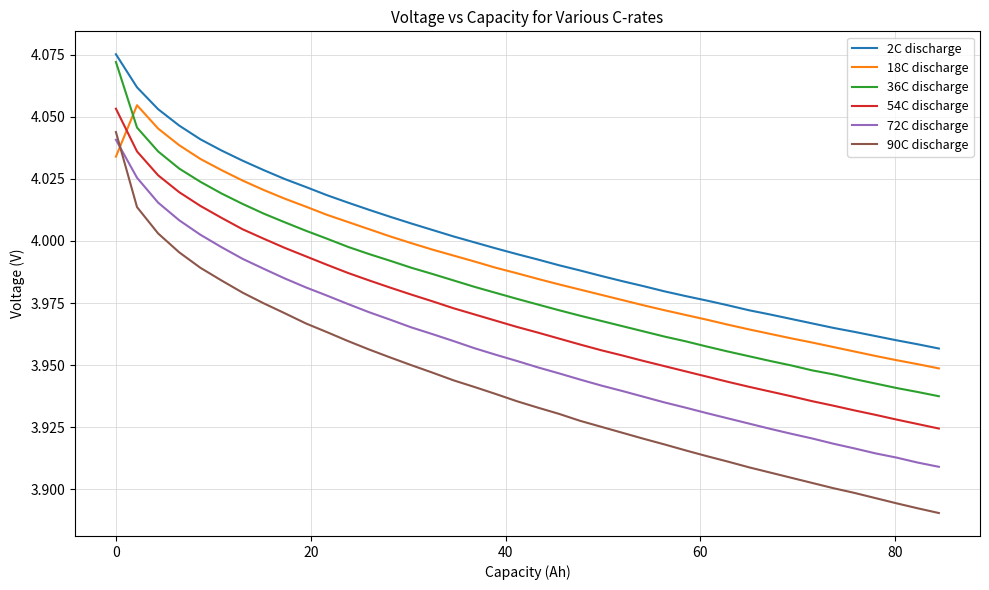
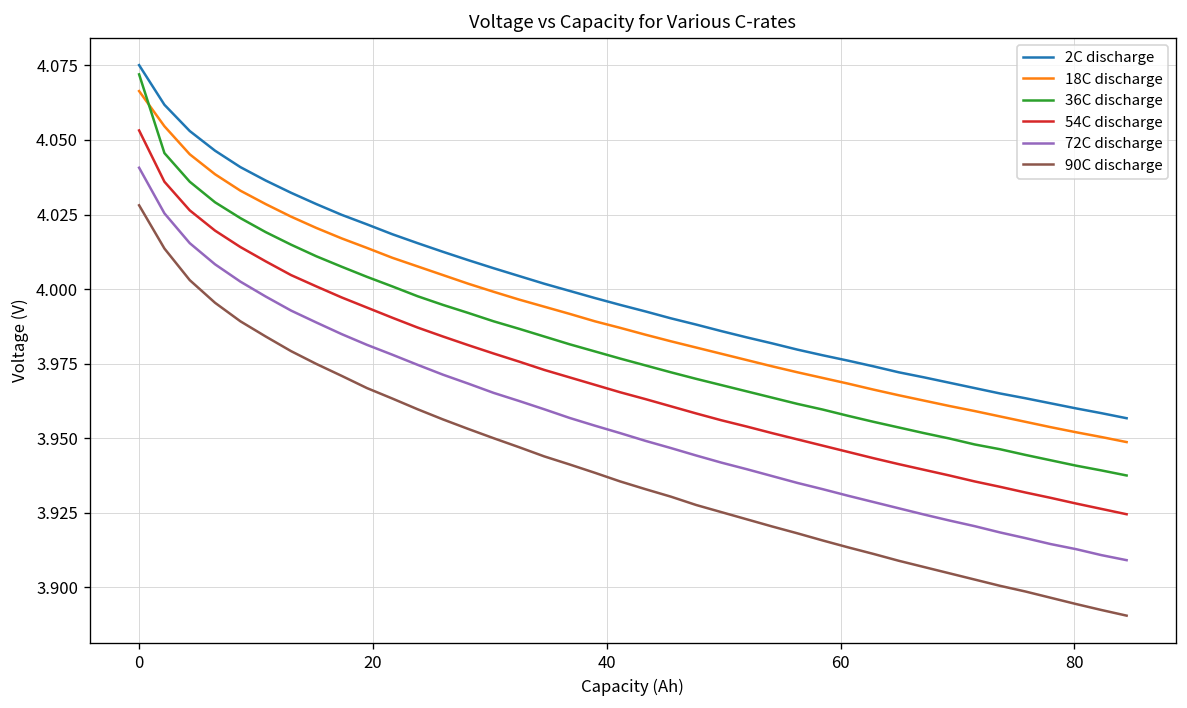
  {
    "2C discharge": {
      "0": 4.075
    },
    "18C discharge": {
-     "0": 4.034
+     "0": 4.066
    },
    "36C discharge": {
      "0": 4.072
    },
    "54C discharge": {
      "0": 4.053
    },
    "72C discharge": {
      "0": 4.041
    },
    "90C discharge": {
-     "0": 4.044
+     "0": 4.028
    }
  }
